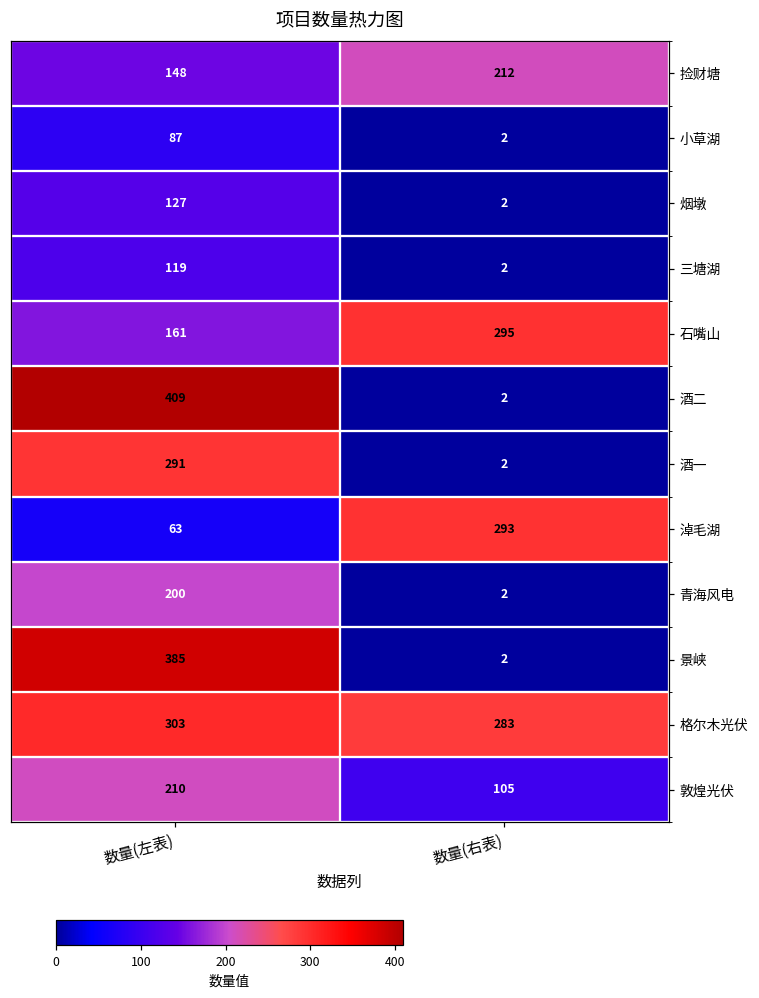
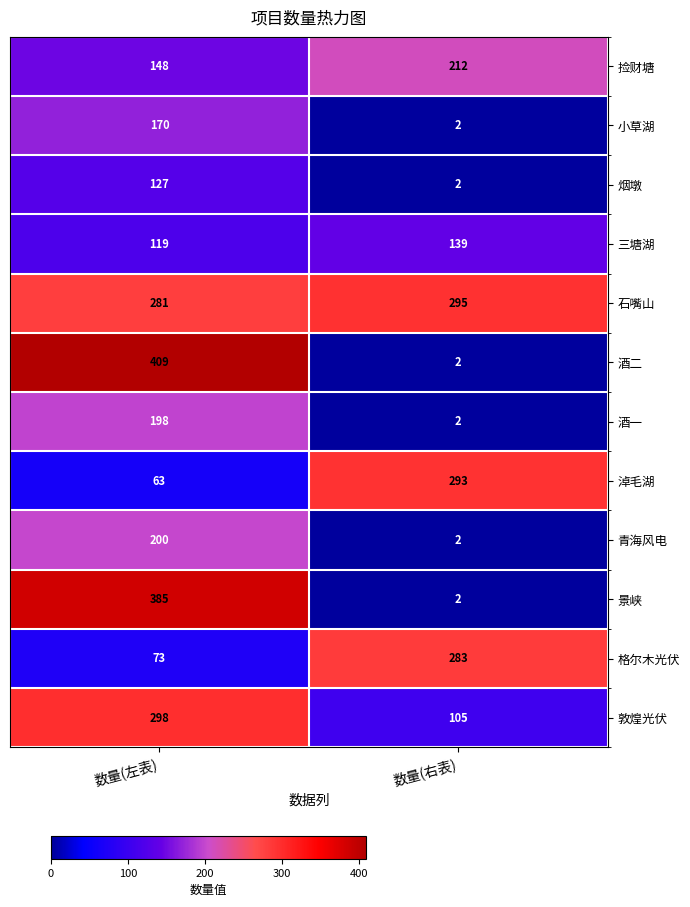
  {
    "捡财塘": {
      "数量(左表)": 148,
      "数量(右表)": 212
    },
    "小草湖": {
-     "数量(左表)": 87,
+     "数量(左表)": 170,
      "数量(右表)": 2
    },
    "烟墩": {
      "数量(左表)": 127,
      "数量(右表)": 2
    },
    "三塘湖": {
      "数量(左表)": 119,
-     "数量(右表)": 2
+     "数量(右表)": 139
    },
    "石嘴山": {
-     "数量(左表)": 161,
+     "数量(左表)": 281,
      "数量(右表)": 295
    },
    "酒二": {
      "数量(左表)": 409,
      "数量(右表)": 2
    },
    "酒一": {
-     "数量(左表)": 291,
+     "数量(左表)": 198,
      "数量(右表)": 2
    },
    "淖毛湖": {
      "数量(左表)": 63,
      "数量(右表)": 293
    },
    "青海风电": {
      "数量(左表)": 200,
      "数量(右表)": 2
    },
    "景峡": {
      "数量(左表)": 385,
      "数量(右表)": 2
    },
    "格尔木光伏": {
-     "数量(左表)": 303,
+     "数量(左表)": 73,
      "数量(右表)": 283
    },
    "敦煌光伏": {
-     "数量(左表)": 210,
+     "数量(左表)": 298,
      "数量(右表)": 105
    }
  }
